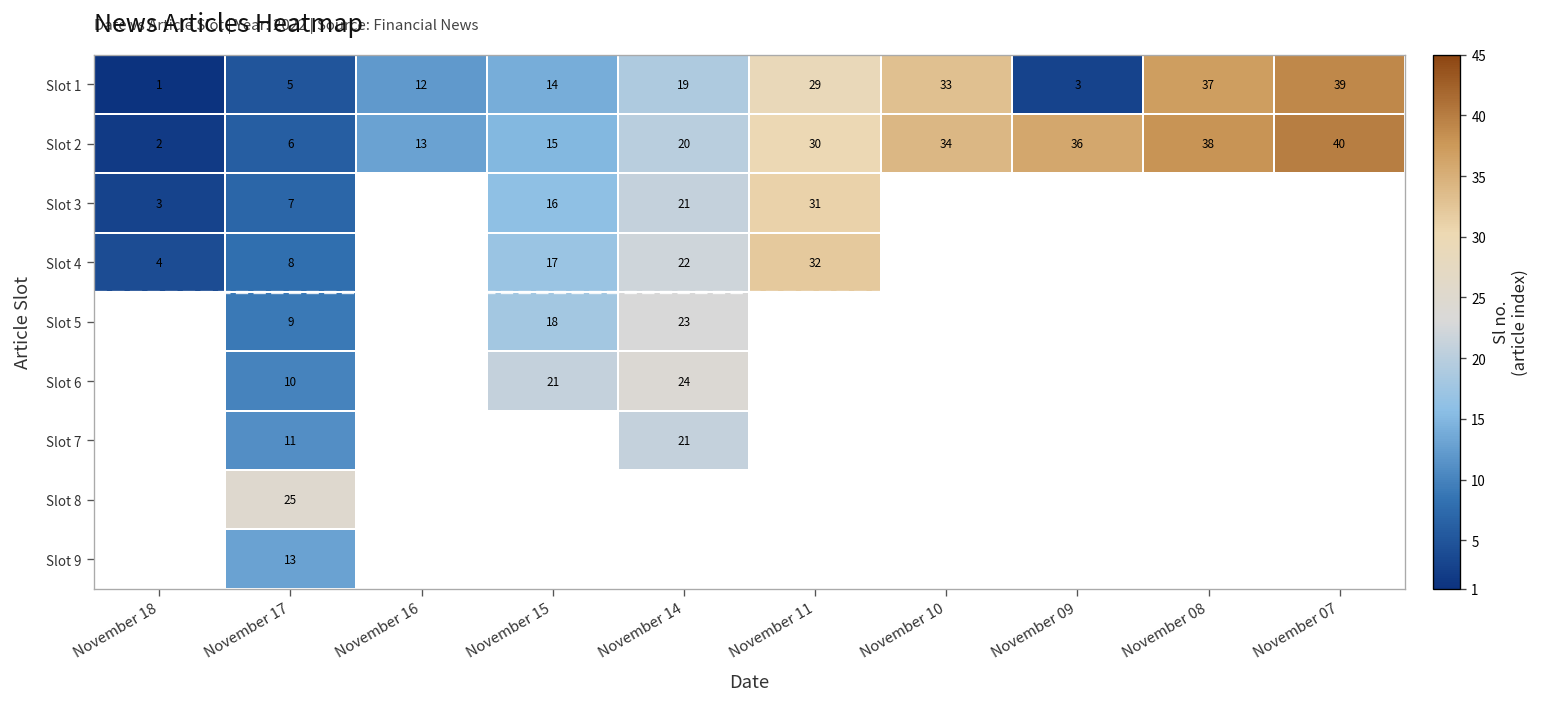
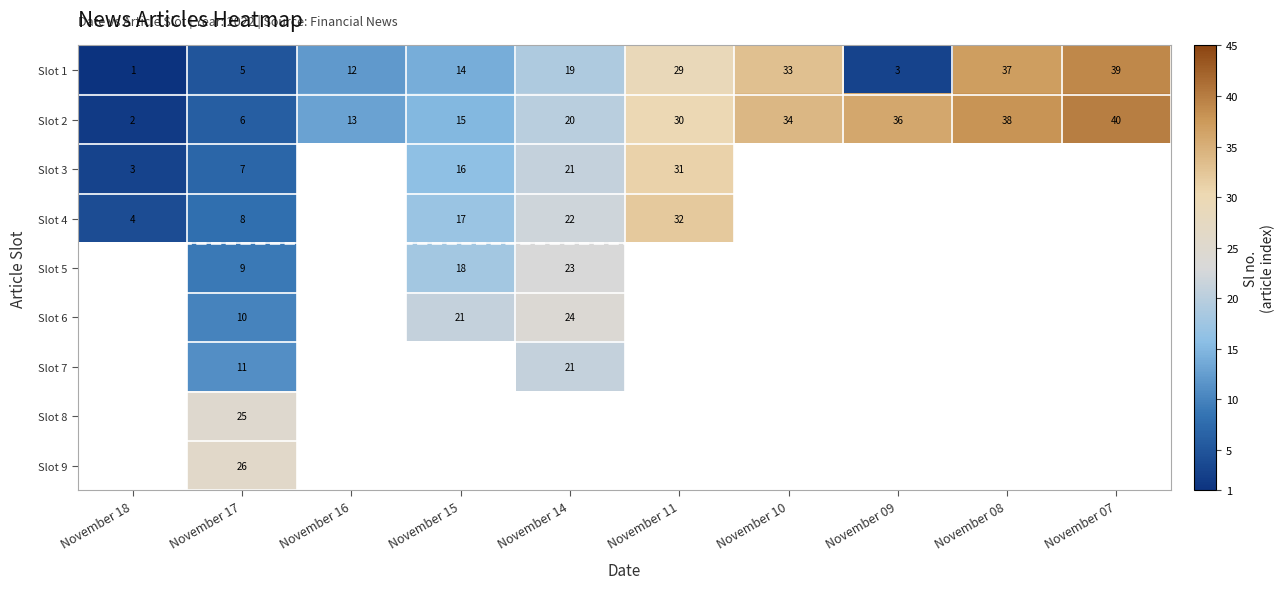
  {
    "Slot 1": {
      "November 18": 1,
      "November 17": 5,
      "November 16": 12,
      "November 15": 14,
      "November 14": 19,
      "November 11": 29,
      "November 10": 33,
      "November 09": 3,
      "November 08": 37,
      "November 07": 39
    },
    "Slot 2": {
      "November 18": 2,
      "November 17": 6,
      "November 16": 13,
      "November 15": 15,
      "November 14": 20,
      "November 11": 30,
      "November 10": 34,
      "November 09": 36,
      "November 08": 38,
      "November 07": 40
    },
    "Slot 3": {
      "November 18": 3,
      "November 17": 7,
      "November 15": 16,
      "November 14": 21,
      "November 11": 31
    },
    "Slot 4": {
      "November 18": 4,
      "November 17": 8,
      "November 15": 17,
      "November 14": 22,
      "November 11": 32
    },
    "Slot 5": {
      "November 17": 9,
      "November 15": 18,
      "November 14": 23
    },
    "Slot 6": {
      "November 17": 10,
      "November 15": 21,
      "November 14": 24
    },
    "Slot 7": {
      "November 17": 11,
      "November 14": 21
    },
    "Slot 8": {
      "November 17": 25
    },
    "Slot 9": {
-     "November 17": 13
+     "November 17": 26
    }
  }
